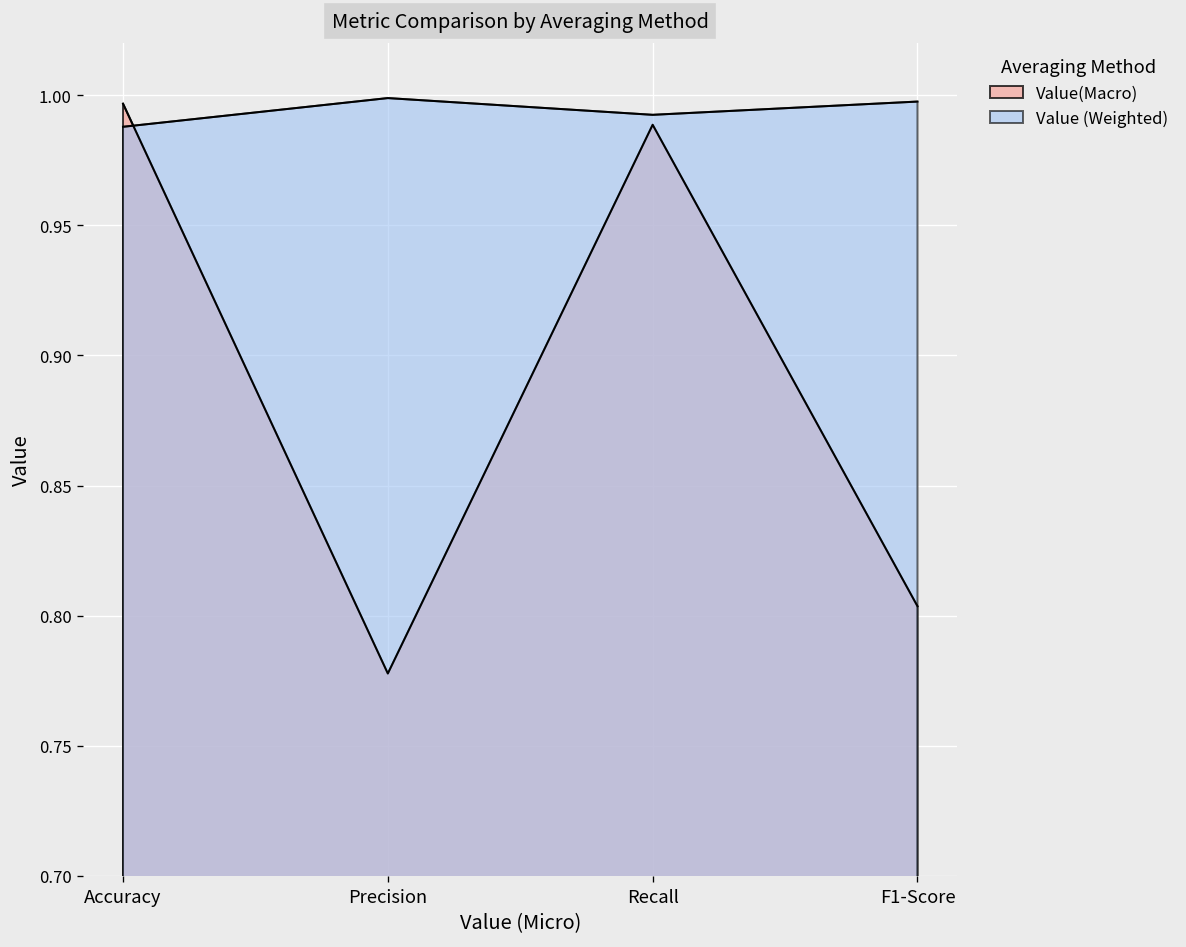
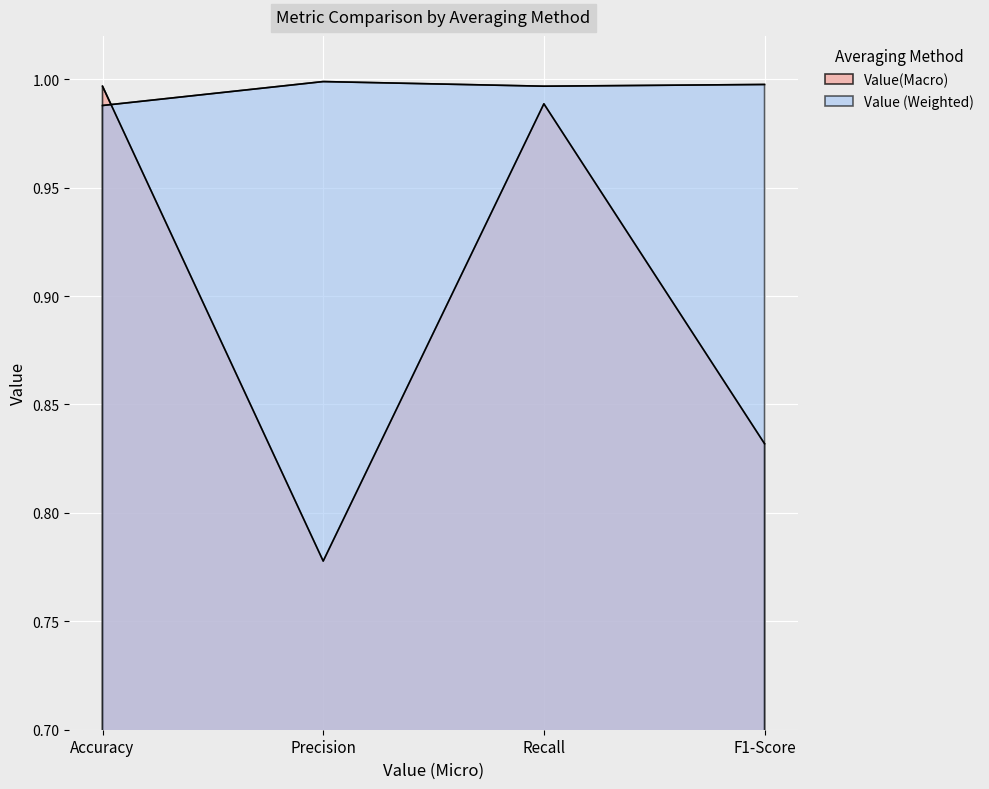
  {
    "Value(Macro)": {
      "Accuracy": 0.997,
      "Precision": 0.778,
      "Recall": 0.989,
-     "F1-Score": 0.804
+     "F1-Score": 0.832
    },
    "Value (Weighted)": {
      "Accuracy": 0.988,
      "Precision": 0.999,
-     "Recall": 0.993,
+     "Recall": 0.997,
      "F1-Score": 0.998
    }
  }
